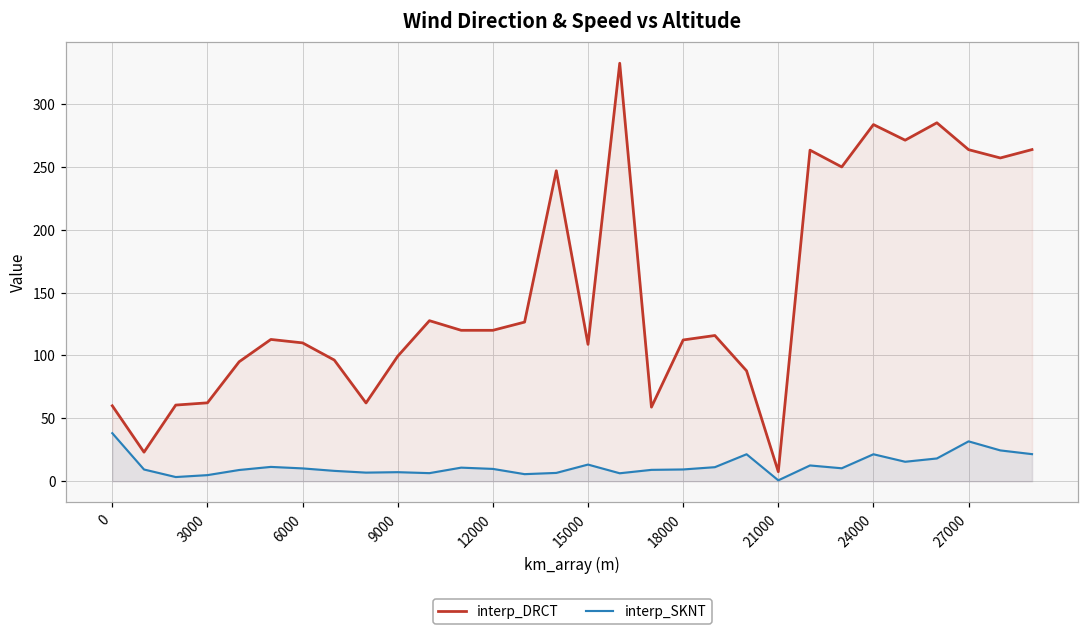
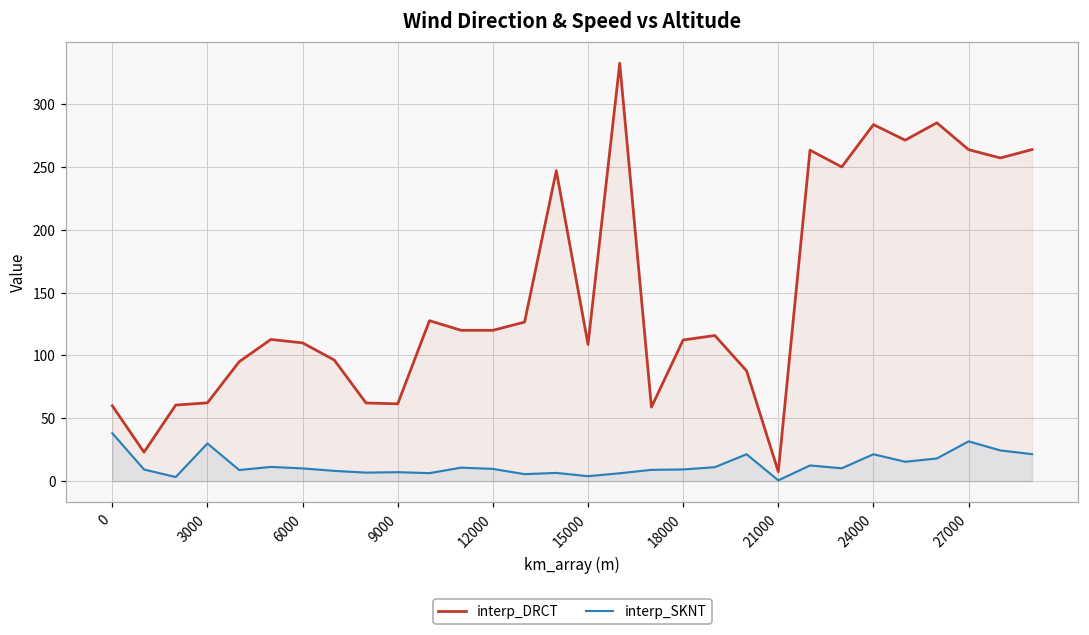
  {
    "interp_DRCT": {
      "0": 60,
      "3000": 62,
      "6000": 110,
-     "9000": 99,
+     "9000": 62,
      "12000": 120,
      "15000": 109,
      "18000": 112,
      "21000": 8,
      "24000": 284,
      "27000": 264
    },
    "interp_SKNT": {
      "0": 38,
-     "3000": 5,
+     "3000": 30,
      "6000": 10,
      "9000": 7,
      "12000": 10,
-     "15000": 13,
+     "15000": 4,
      "18000": 9,
      "21000": 1,
      "24000": 21,
      "27000": 32
    }
  }
